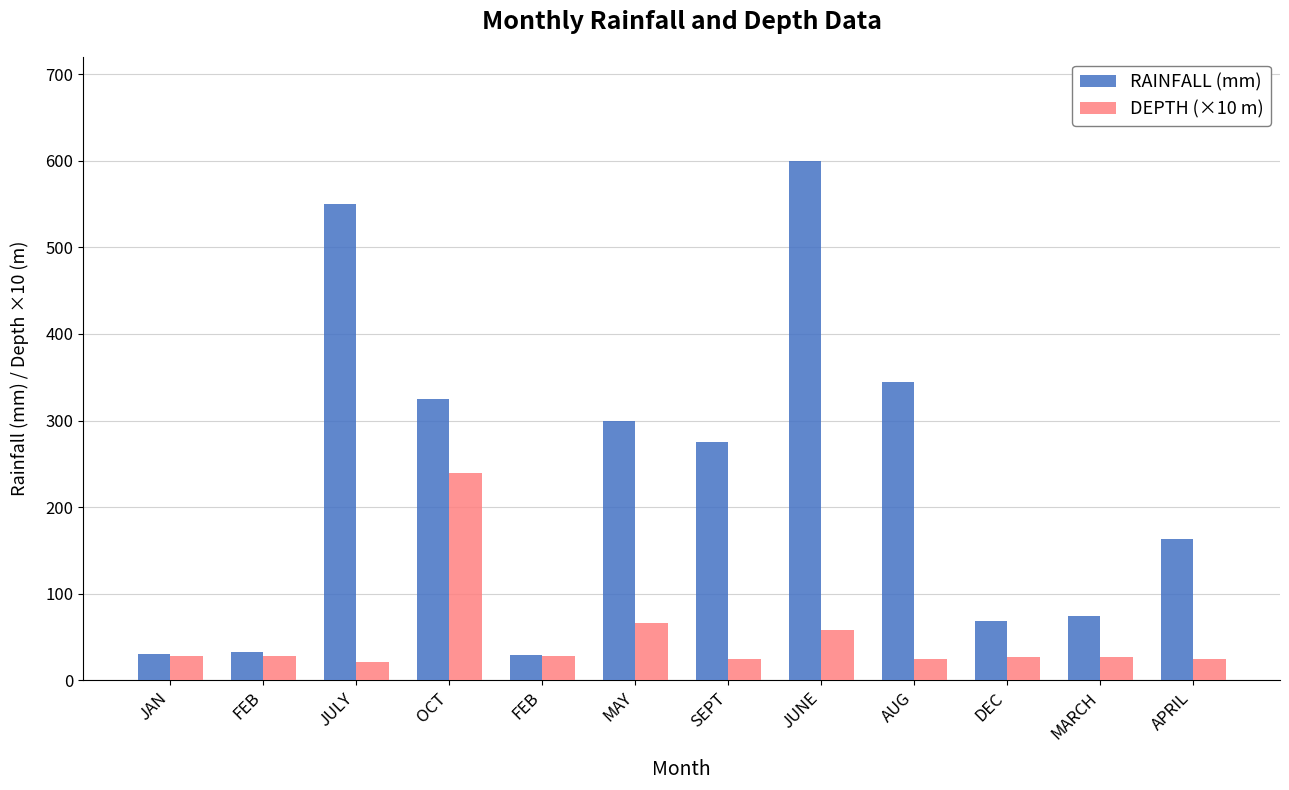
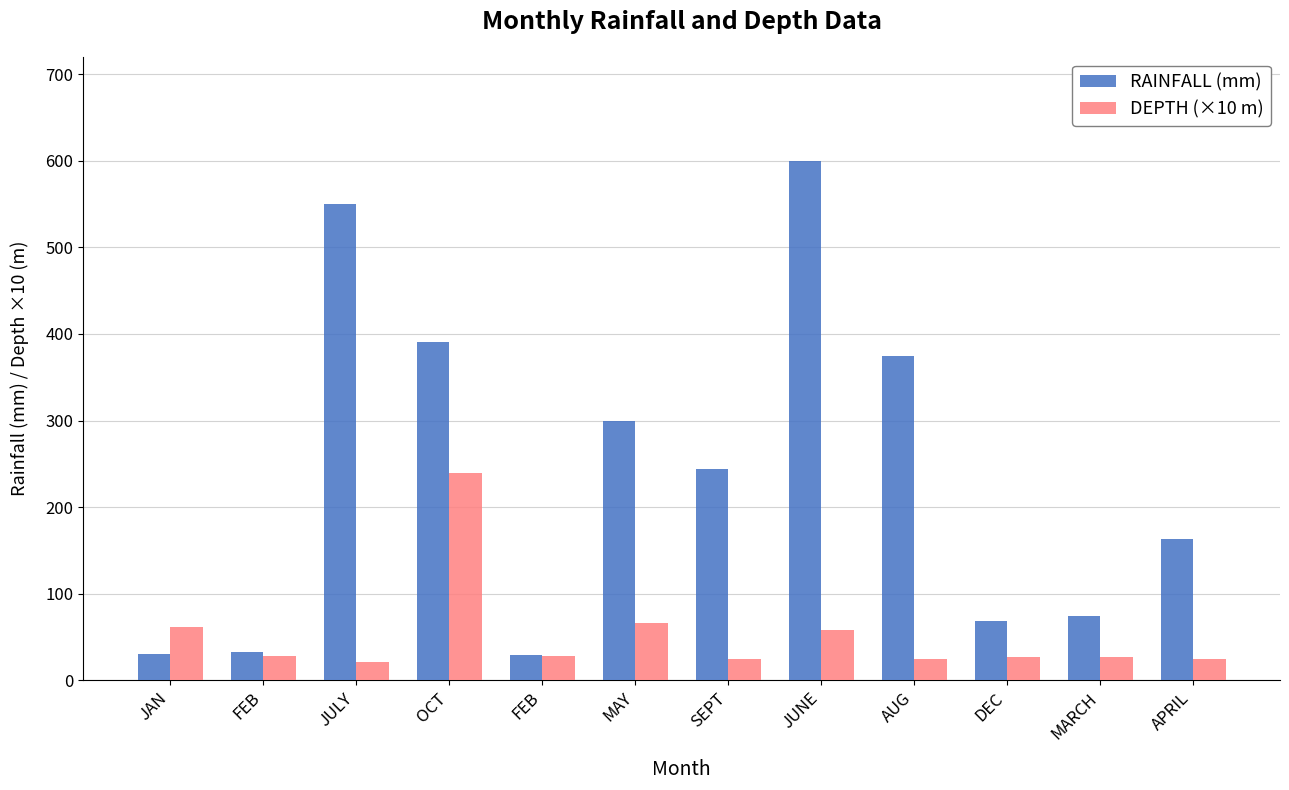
  {
    "RAINFALL (mm)": {
      "JAN": 30,
      "JULY": 550,
-     "OCT": 330,
+     "OCT": 390,
      "MAY": 300,
-     "SEPT": 280,
+     "SEPT": 240,
      "JUNE": 600,
-     "AUG": 340,
+     "AUG": 380,
      "DEC": 70,
      "MARCH": 70,
      "APRIL": 160
    },
    "DEPTH (×10 m)": {
-     "JAN": 30,
+     "JAN": 60,
      "JULY": 20,
      "OCT": 240,
      "MAY": 70,
      "SEPT": 20,
      "JUNE": 60,
      "AUG": 30,
      "DEC": 30,
      "MARCH": 30,
      "APRIL": 30
    }
  }
